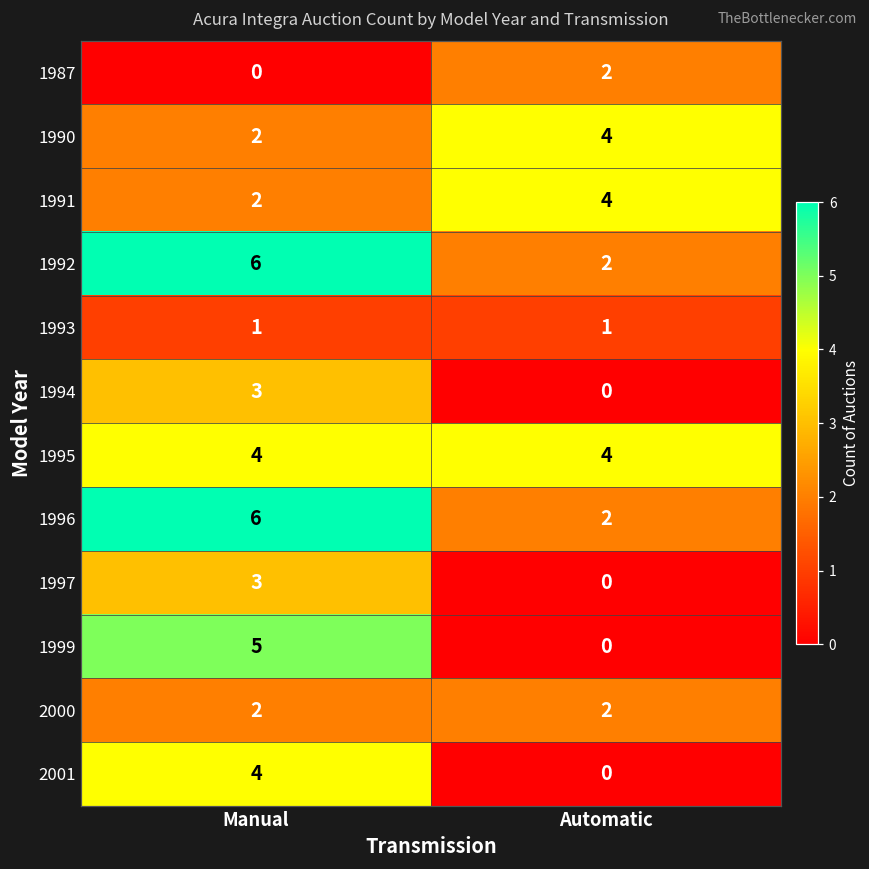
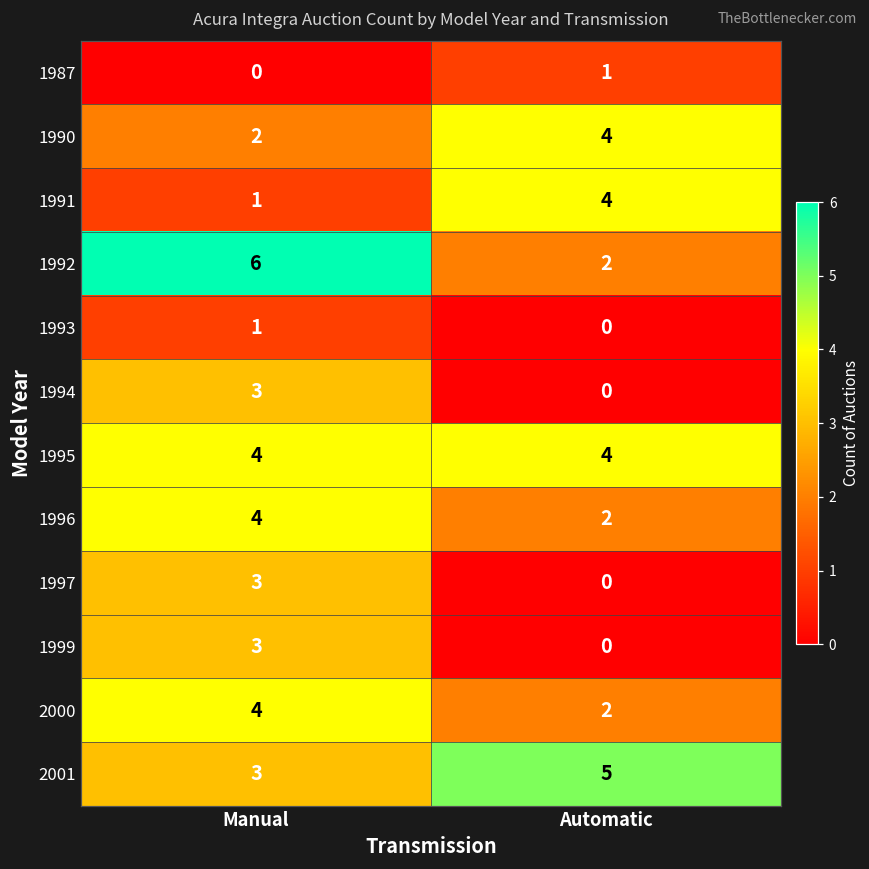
  {
    "1987": {
      "Manual": 0,
-     "Automatic": 2
+     "Automatic": 1
    },
    "1990": {
      "Manual": 2,
      "Automatic": 4
    },
    "1991": {
-     "Manual": 2,
+     "Manual": 1,
      "Automatic": 4
    },
    "1992": {
      "Manual": 6,
      "Automatic": 2
    },
    "1993": {
      "Manual": 1,
-     "Automatic": 1
+     "Automatic": 0
    },
    "1994": {
      "Manual": 3,
      "Automatic": 0
    },
    "1995": {
      "Manual": 4,
      "Automatic": 4
    },
    "1996": {
-     "Manual": 6,
+     "Manual": 4,
      "Automatic": 2
    },
    "1997": {
      "Manual": 3,
      "Automatic": 0
    },
    "1999": {
-     "Manual": 5,
+     "Manual": 3,
      "Automatic": 0
    },
    "2000": {
-     "Manual": 2,
+     "Manual": 4,
      "Automatic": 2
    },
    "2001": {
-     "Manual": 4,
-     "Automatic": 0
+     "Manual": 3,
+     "Automatic": 5
    }
  }
